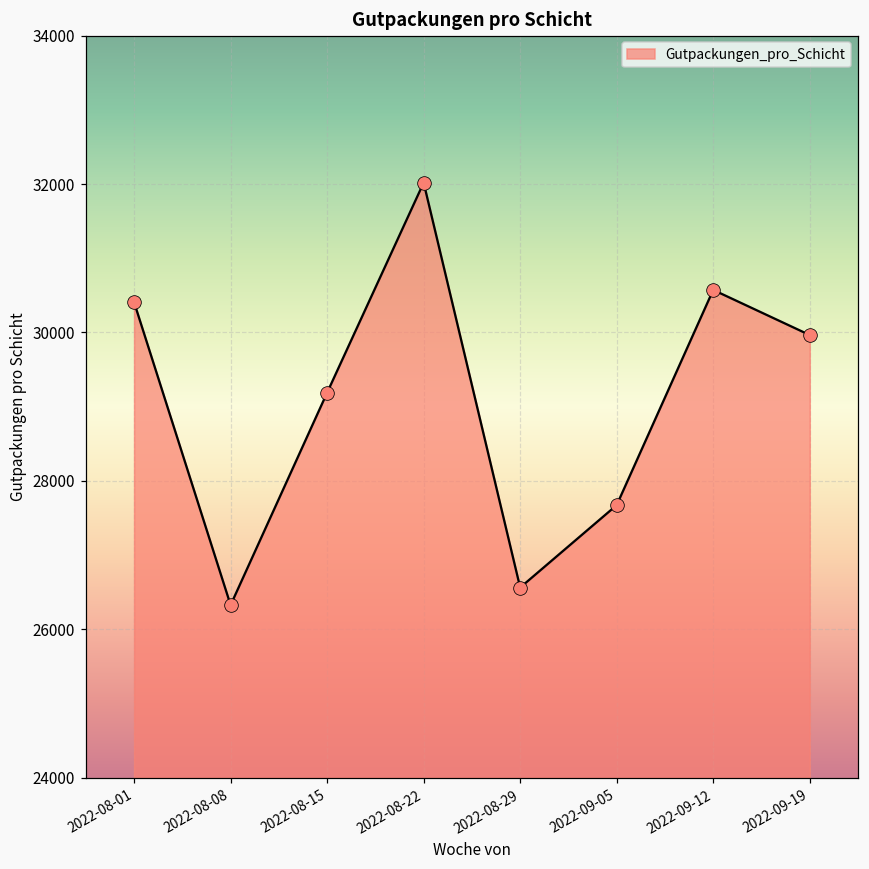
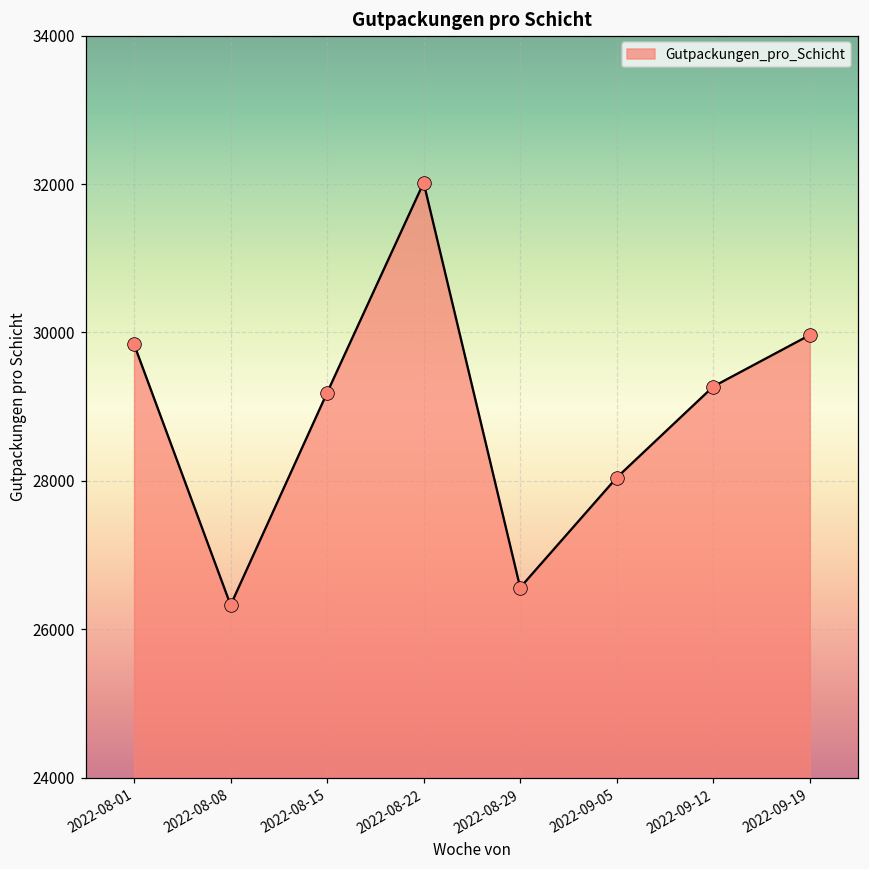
  {
-   "2022-08-01": 30400,
+   "2022-08-01": 29800,
    "2022-08-08": 26300,
    "2022-08-15": 29200,
    "2022-08-22": 32000,
    "2022-08-29": 26600,
-   "2022-09-05": 27700,
-   "2022-09-12": 30600,
+   "2022-09-05": 28000,
+   "2022-09-12": 29300,
    "2022-09-19": 30000
  }
